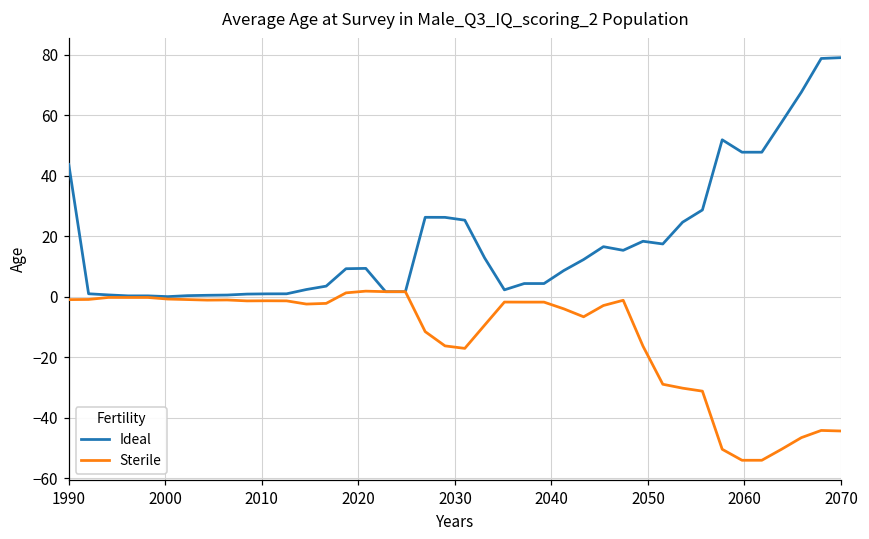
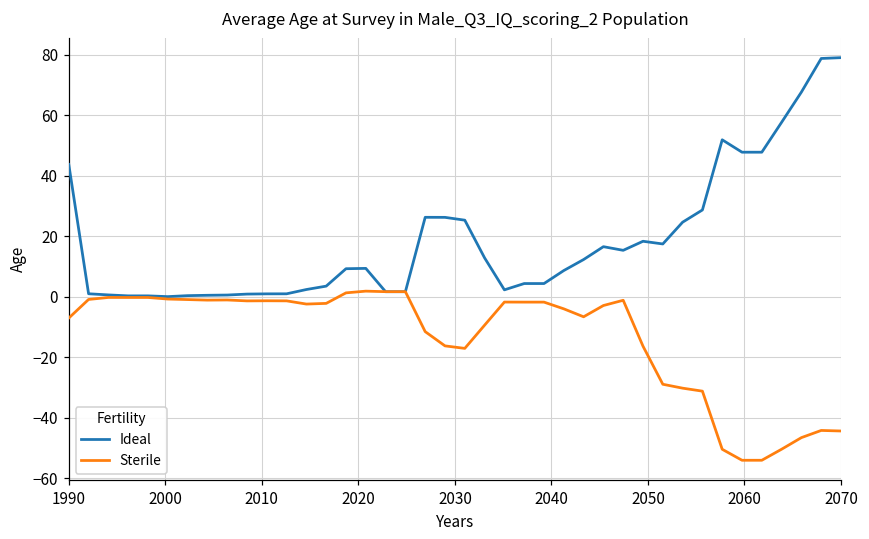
  {
    "Ideal": {
      "1990": 44,
      "2070": 79
    },
    "Sterile": {
-     "1990": -1,
+     "1990": -7,
      "2070": -44
    }
  }
